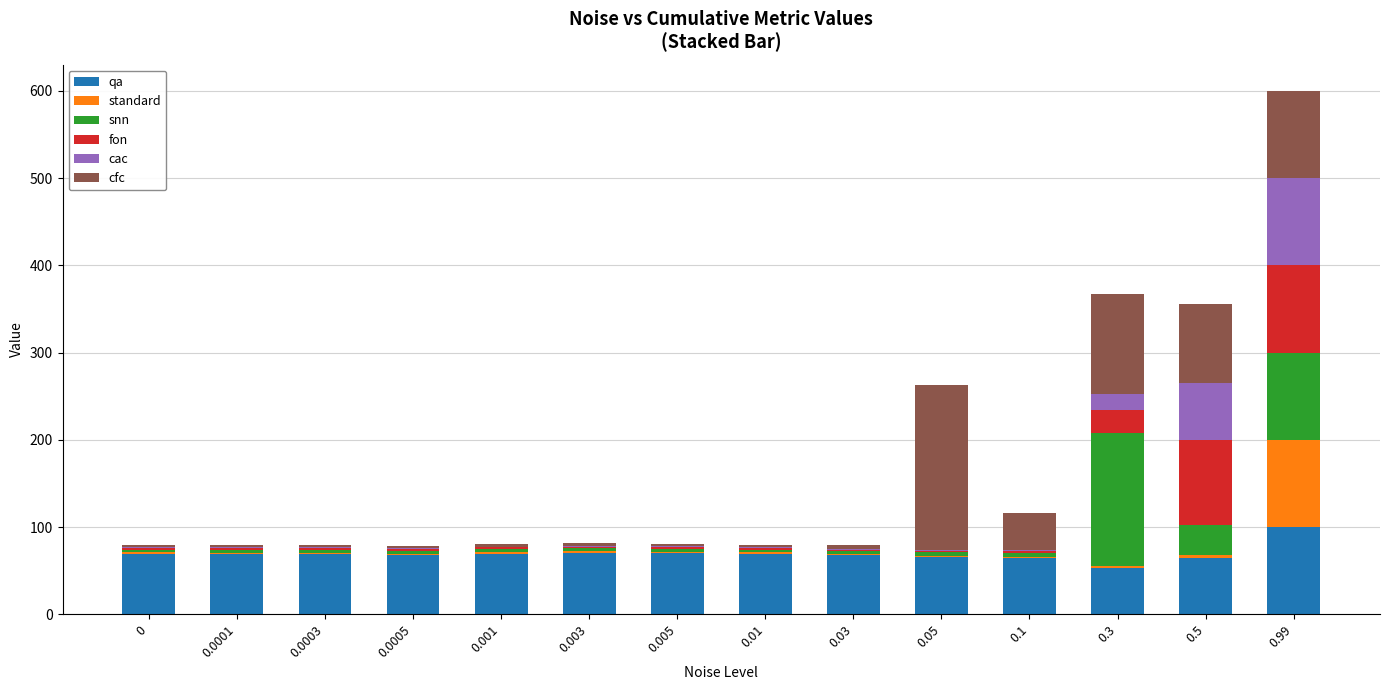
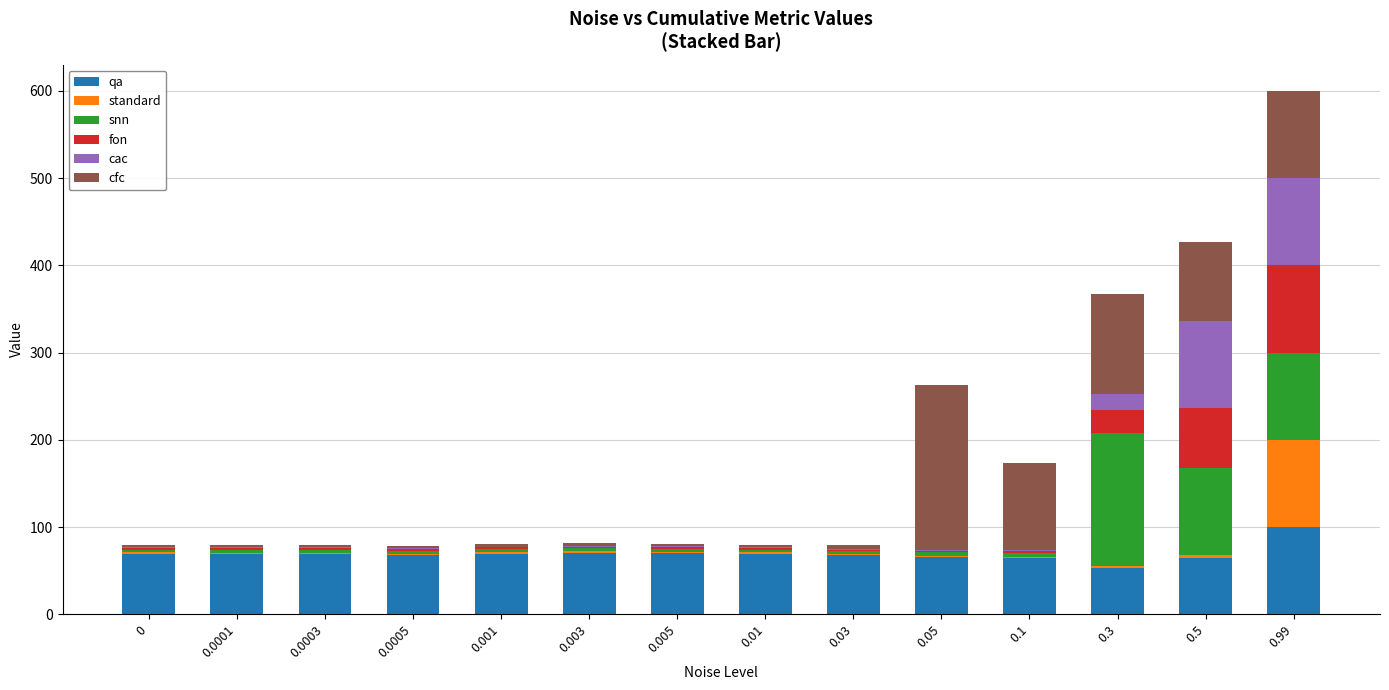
  {
    "qa": {
      "0": 70,
      "0.0001": 70,
      "0.0003": 70,
      "0.0005": 70,
      "0.001": 70,
      "0.003": 70,
      "0.005": 70,
      "0.01": 70,
      "0.03": 70,
      "0.05": 70,
      "0.1": 60,
      "0.3": 50,
      "0.5": 60,
      "0.99": 100
    },
    "standard": {
      "0.5": 0,
      "0.99": 100
    },
    "snn": {
      "0": 0,
      "0.0001": 0,
      "0.0003": 0,
      "0.0005": 0,
      "0.001": 0,
      "0.003": 0,
      "0.005": 0,
      "0.01": 0,
      "0.03": 0,
      "0.05": 0,
      "0.1": 0,
      "0.3": 150,
-     "0.5": 40,
+     "0.5": 100,
      "0.99": 100
    },
    "fon": {
      "0.3": 30,
-     "0.5": 100,
+     "0.5": 70,
      "0.99": 100
    },
    "cac": {
      "0.3": 20,
-     "0.5": 70,
+     "0.5": 100,
      "0.99": 100
    },
    "cfc": {
      "0.03": 0,
      "0.05": 190,
-     "0.1": 40,
+     "0.1": 100,
      "0.3": 110,
      "0.5": 90,
      "0.99": 100
    }
  }
